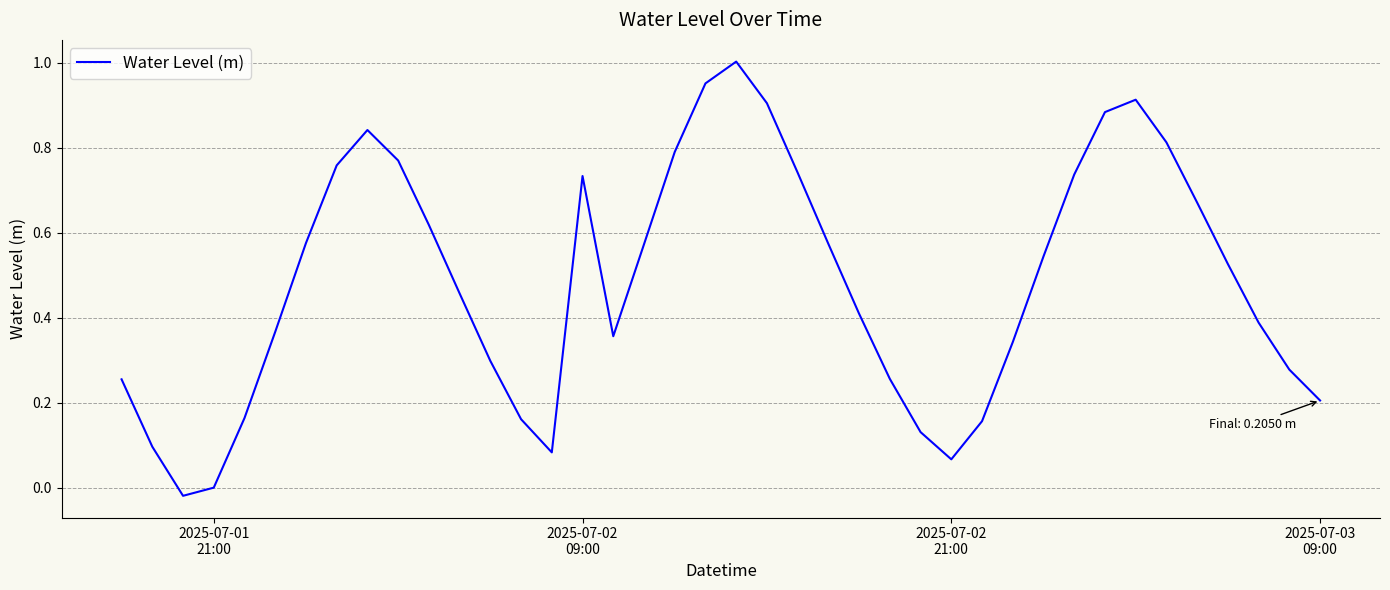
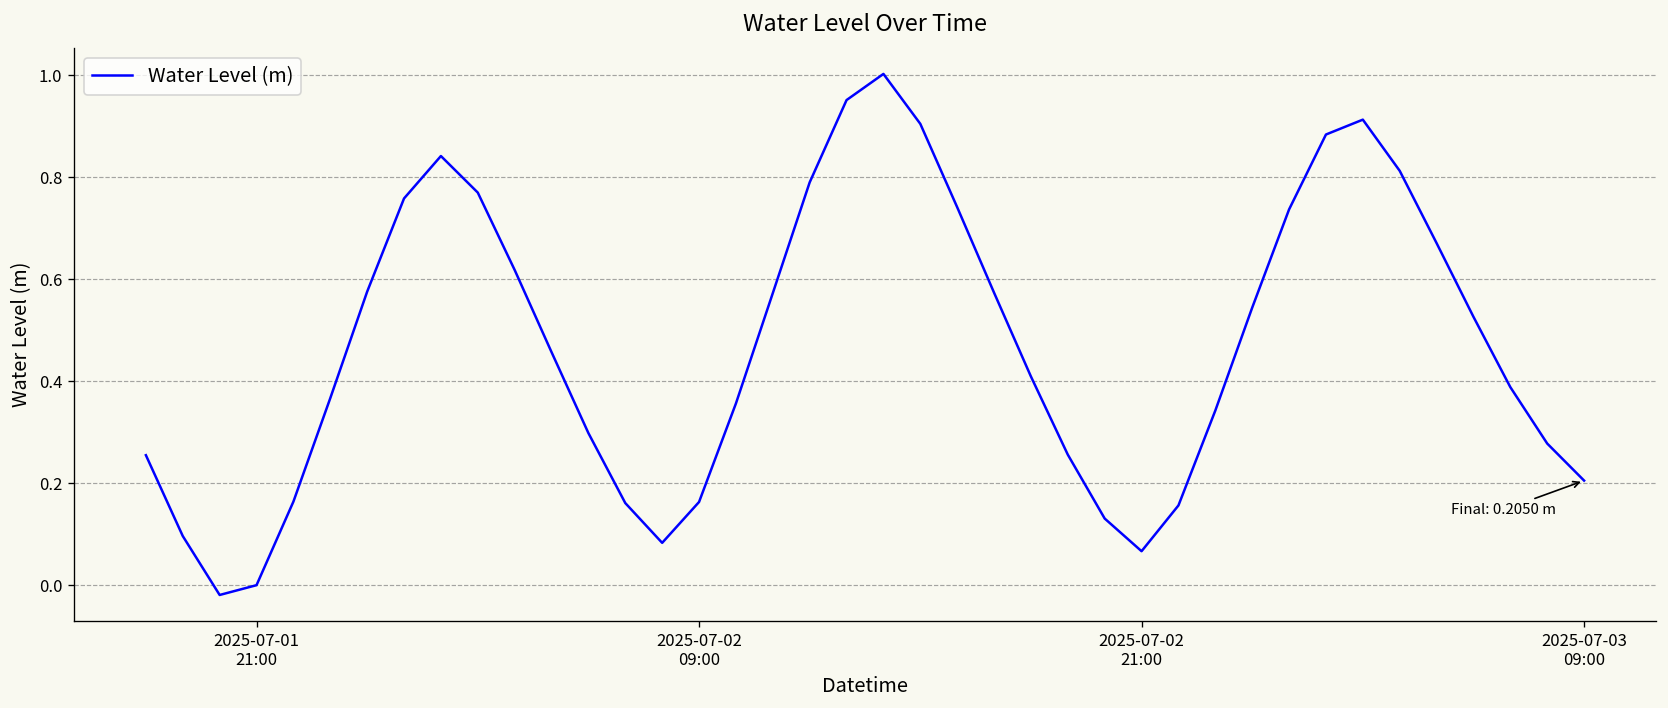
  {
    "2025-07-01 21:00": 0.00,
-   "2025-07-02 09:00": 0.73,
+   "2025-07-02 09:00": 0.16,
    "2025-07-02 21:00": 0.07
  }
